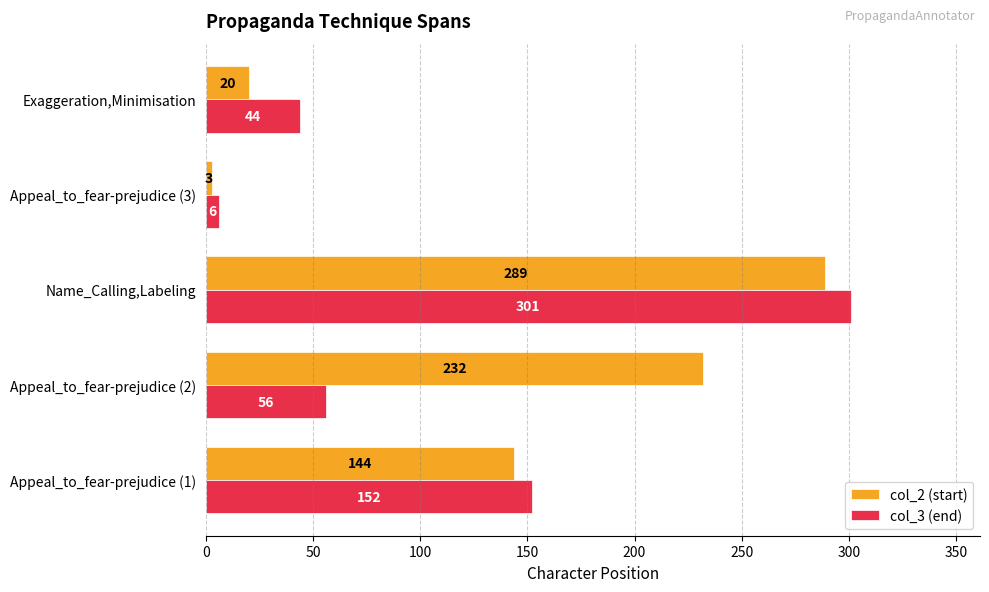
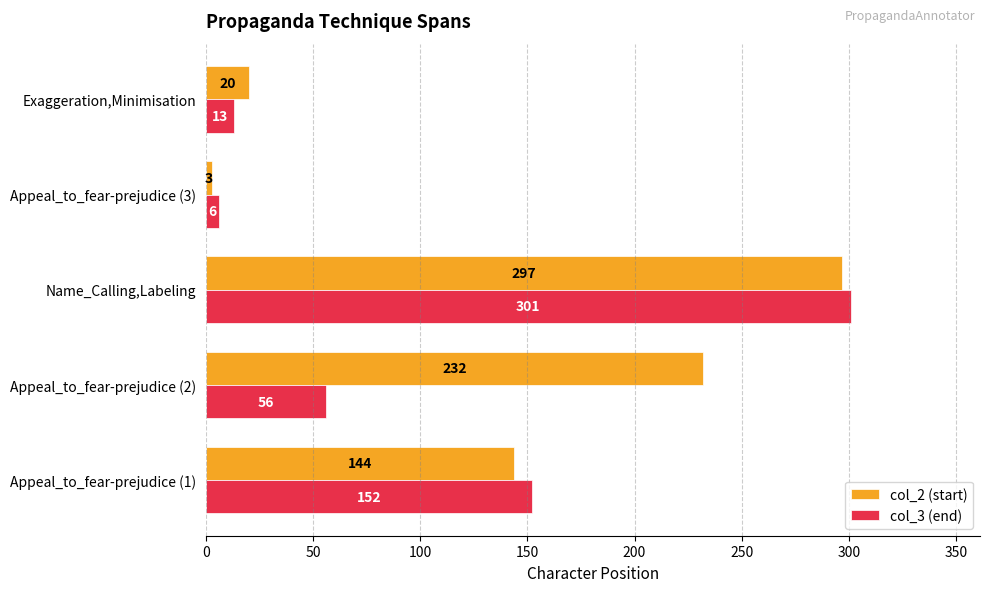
  {
    "col_2 (start)": {
      "Exaggeration,Minimisation": 20,
      "Appeal_to_fear-prejudice (3)": 3,
-     "Name_Calling,Labeling": 289,
+     "Name_Calling,Labeling": 297,
      "Appeal_to_fear-prejudice (2)": 232,
      "Appeal_to_fear-prejudice (1)": 144
    },
    "col_3 (end)": {
-     "Exaggeration,Minimisation": 44,
+     "Exaggeration,Minimisation": 13,
      "Appeal_to_fear-prejudice (3)": 6,
      "Name_Calling,Labeling": 301,
      "Appeal_to_fear-prejudice (2)": 56,
      "Appeal_to_fear-prejudice (1)": 152
    }
  }
